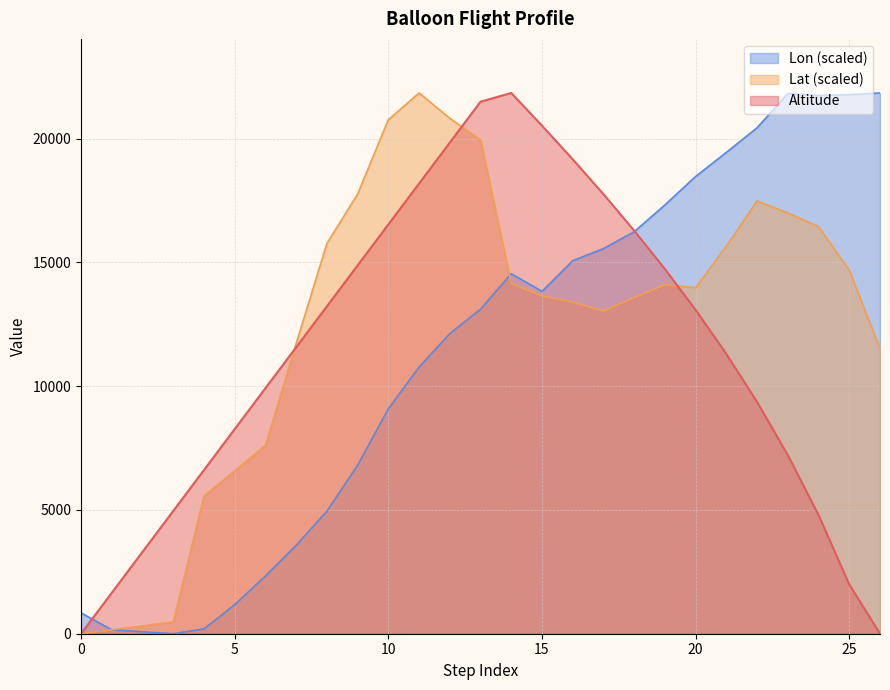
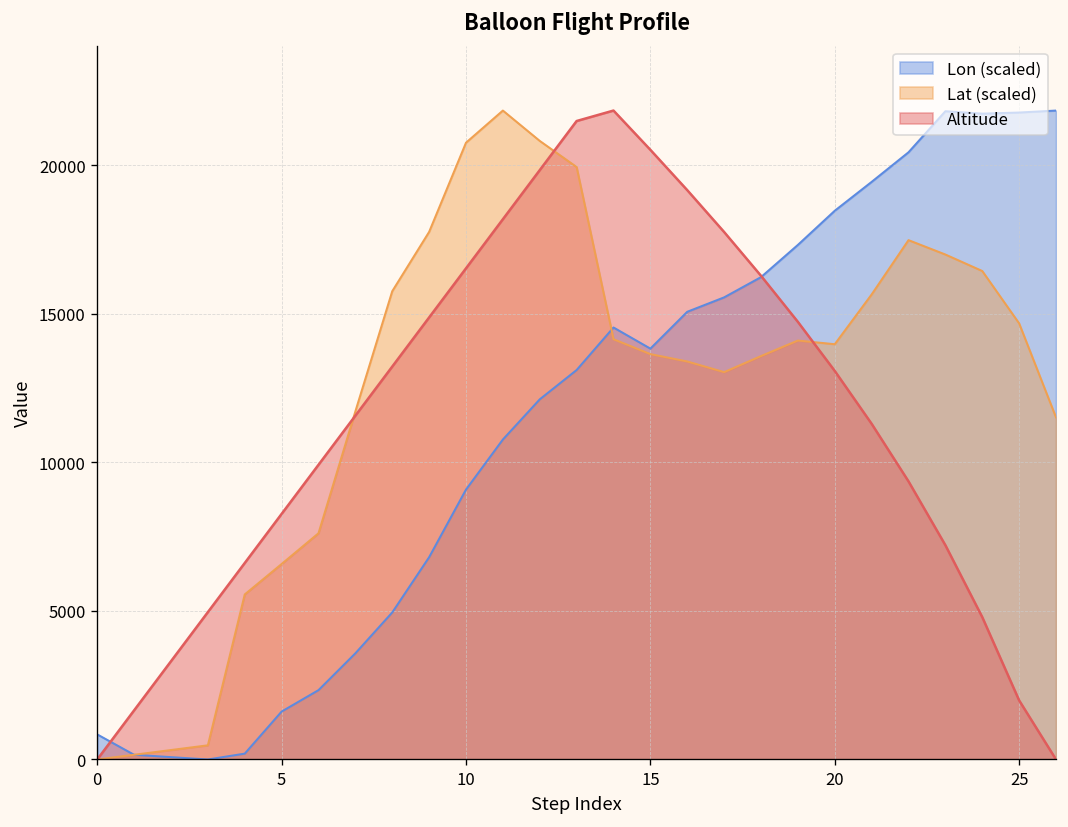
  {
    "Lon (scaled)": {
      "0": 800,
-     "5": 1200,
+     "5": 1600,
      "10": 9100,
      "15": 13800,
      "20": 18500
    }
  }
